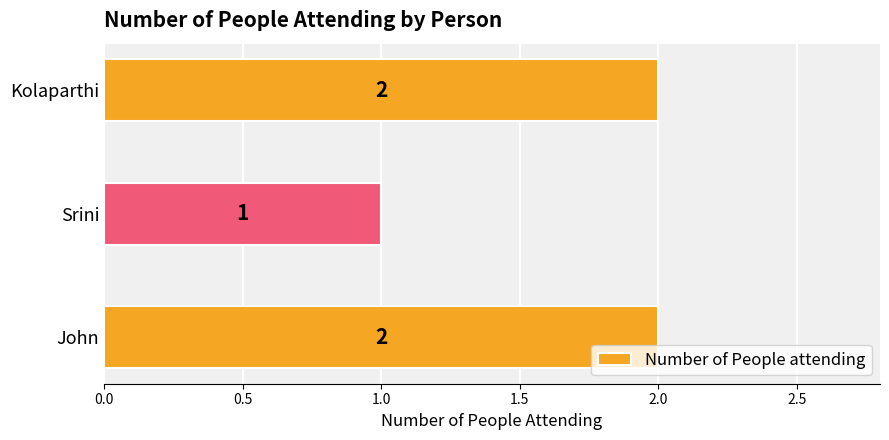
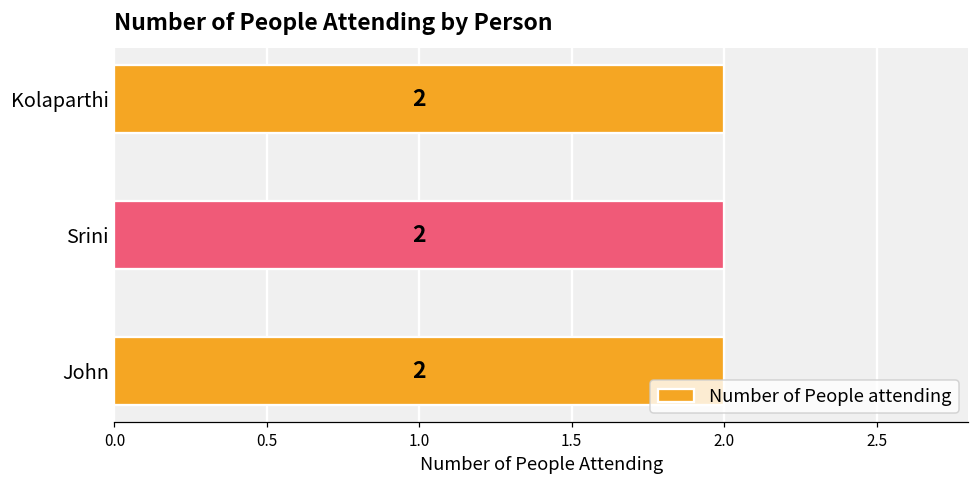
  {
    "Kolaparthi": 2,
-   "Srini": 1,
+   "Srini": 2,
    "John": 2
  }
